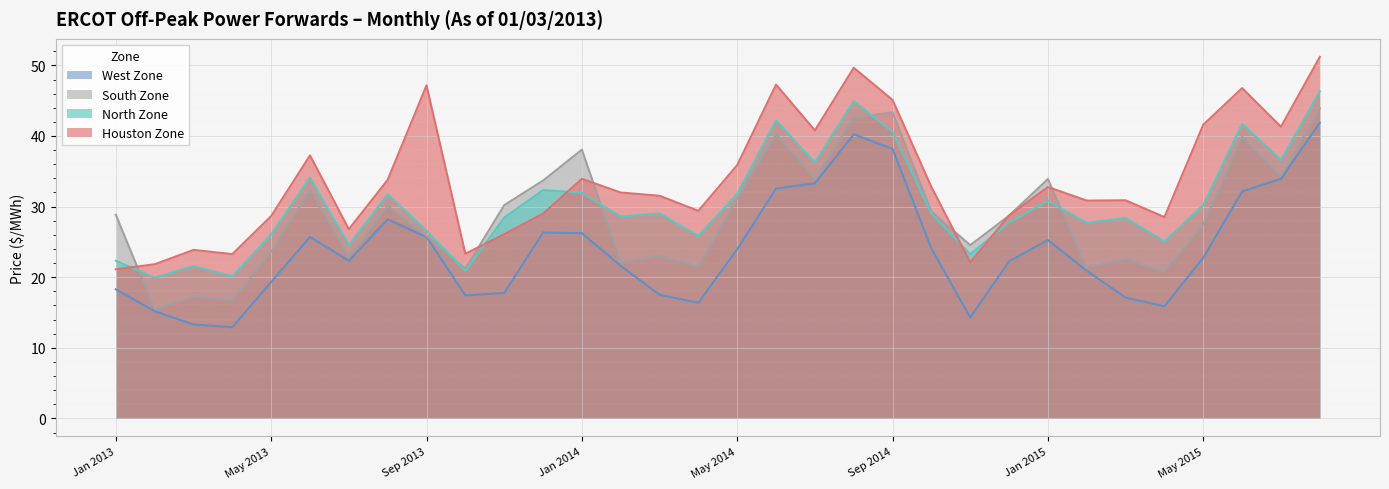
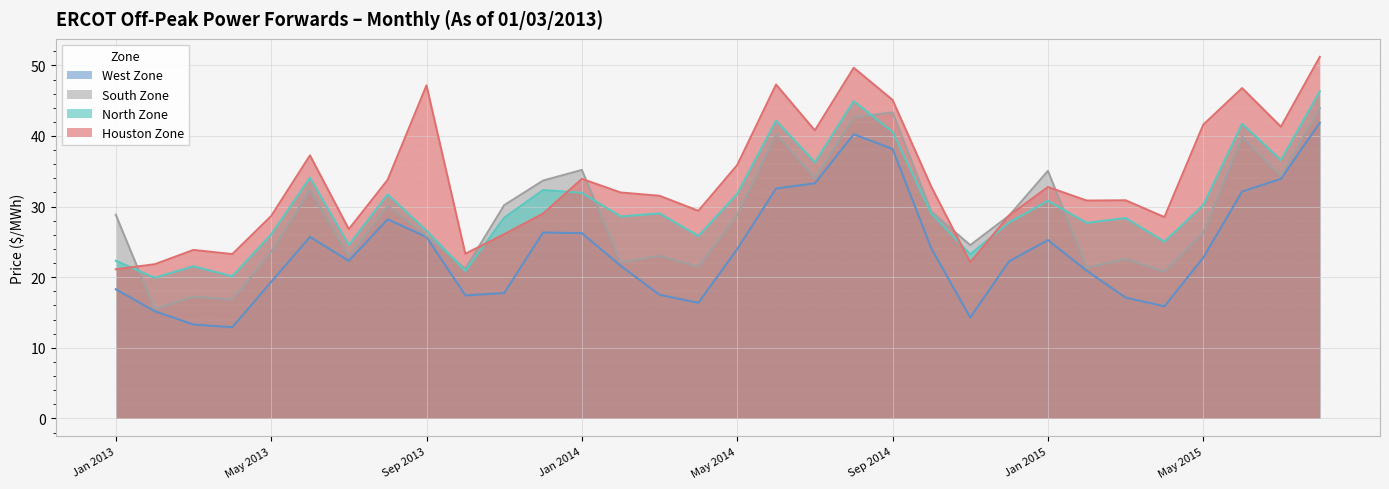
  {
    "South Zone": {
      "Jan 2013": 29,
      "May 2013": 24,
-     "Jan 2014": 38,
-     "May 2014": 31,
+     "Jan 2014": 35,
+     "May 2014": 29,
      "Sep 2014": 43,
-     "Jan 2015": 34,
-     "May 2015": 28
+     "Jan 2015": 35,
+     "May 2015": 26
    },
    "Houston Zone": {
      "Jan 2013": 21,
      "May 2013": 29,
      "Sep 2013": 47,
      "Jan 2014": 34,
      "May 2014": 36,
      "Sep 2014": 45,
      "Jan 2015": 33,
      "May 2015": 42
    }
  }
